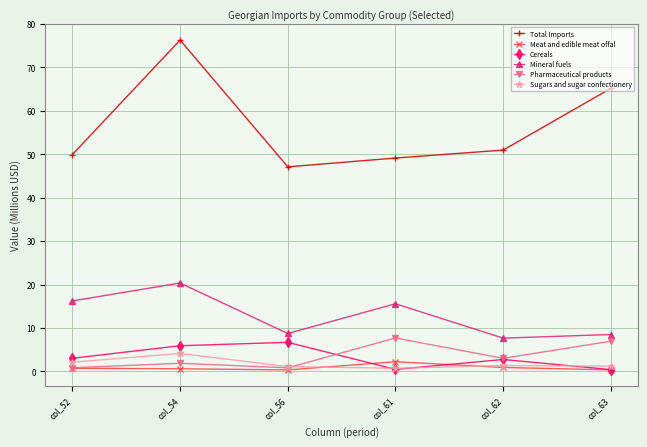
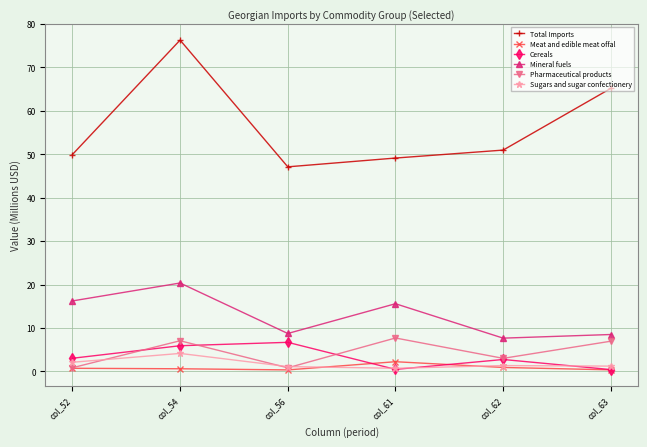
  {
    "Total Imports": {
      "col_52": 50,
      "col_54": 76,
      "col_56": 47,
      "col_61": 49,
      "col_62": 51
    },
    "Meat and edible meat offal": {
      "col_54": 1,
      "col_61": 2
    },
    "Pharmaceutical products": {
-     "col_54": 2,
+     "col_54": 7,
      "col_61": 8,
      "col_63": 7
    },
    "Sugars and sugar confectionery": {
      "col_52": 2,
      "col_54": 4,
      "col_63": 1
    }
  }
